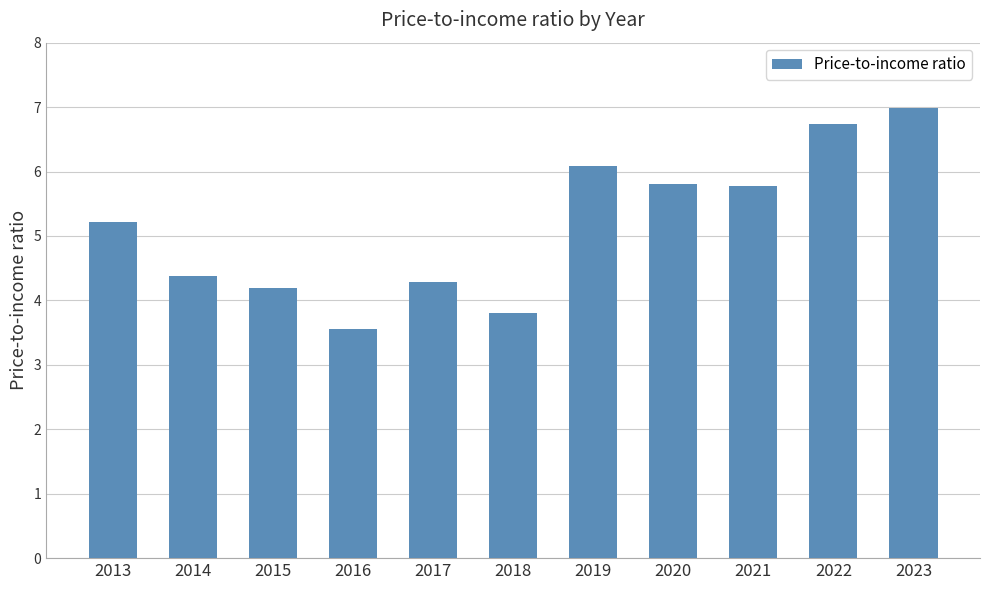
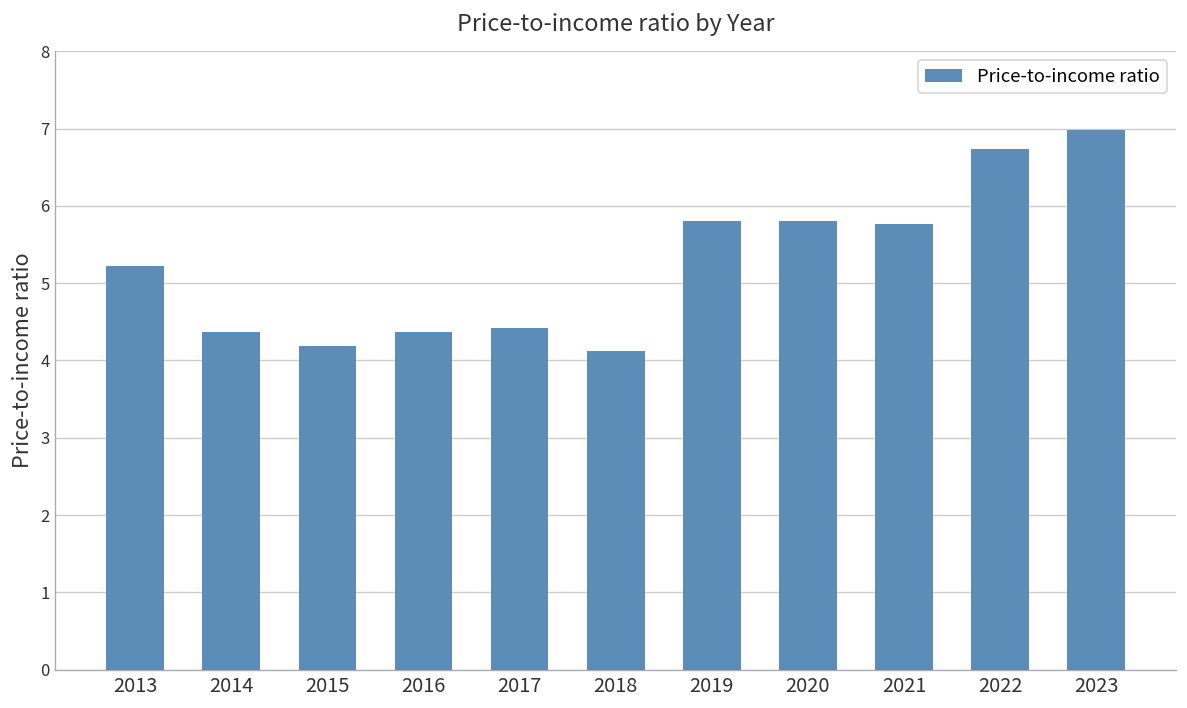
  {
    "2013": 5.2,
    "2014": 4.4,
    "2015": 4.2,
-   "2016": 3.6,
-   "2017": 4.3,
-   "2018": 3.8,
-   "2019": 6.1,
+   "2016": 4.4,
+   "2017": 4.4,
+   "2018": 4.1,
+   "2019": 5.8,
    "2020": 5.8,
    "2021": 5.8,
    "2022": 6.7,
    "2023": 7.0
  }
